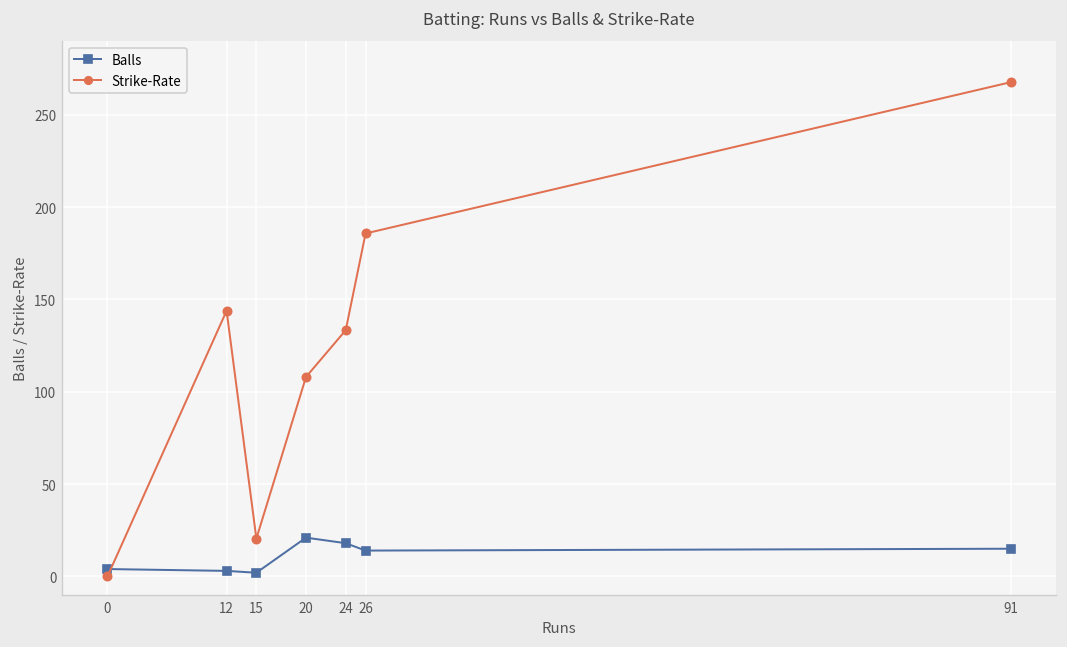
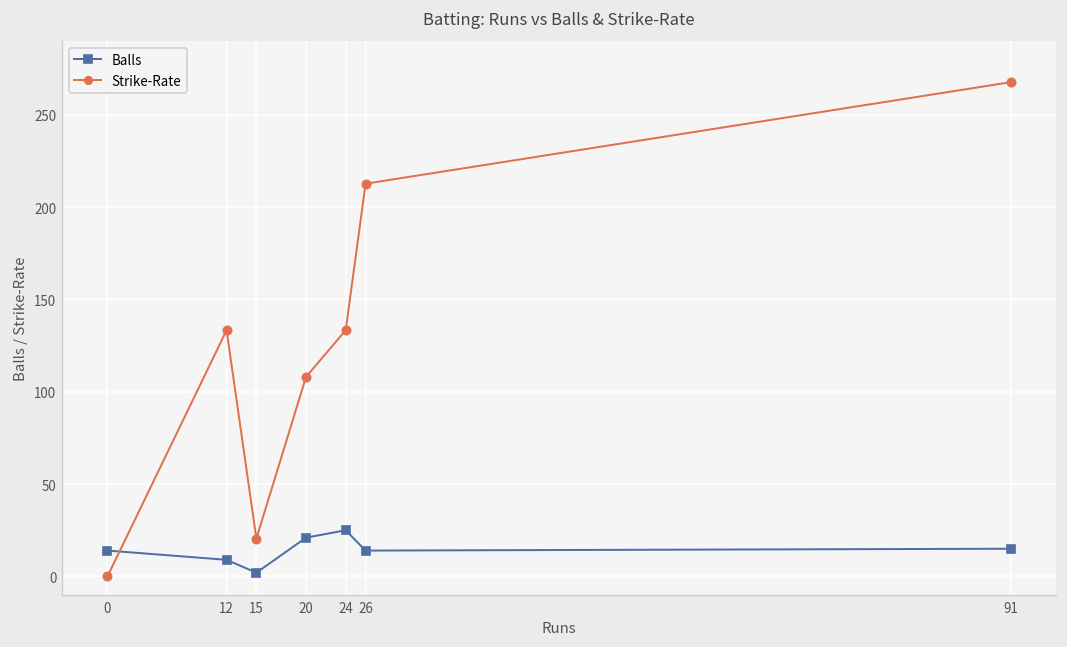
  {
    "Balls": {
-     "0": 4,
-     "12": 3,
+     "0": 14,
+     "12": 9,
      "15": 2,
      "20": 21,
-     "24": 18,
+     "24": 25,
      "26": 14,
      "91": 15
    },
    "Strike-Rate": {
      "0": 0,
-     "12": 144,
+     "12": 133,
      "15": 20,
      "20": 108,
      "24": 133,
-     "26": 186,
+     "26": 213,
      "91": 268
    }
  }
